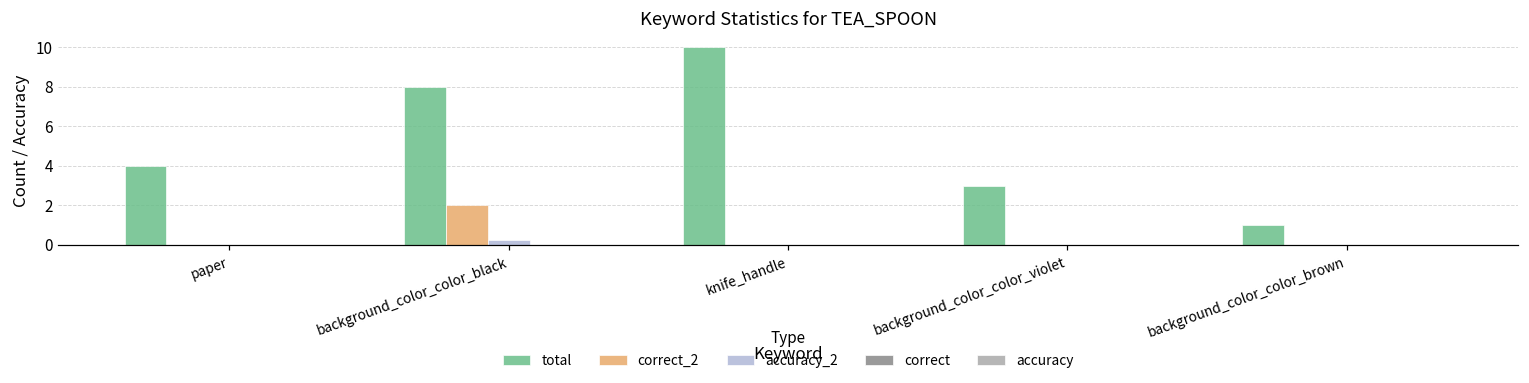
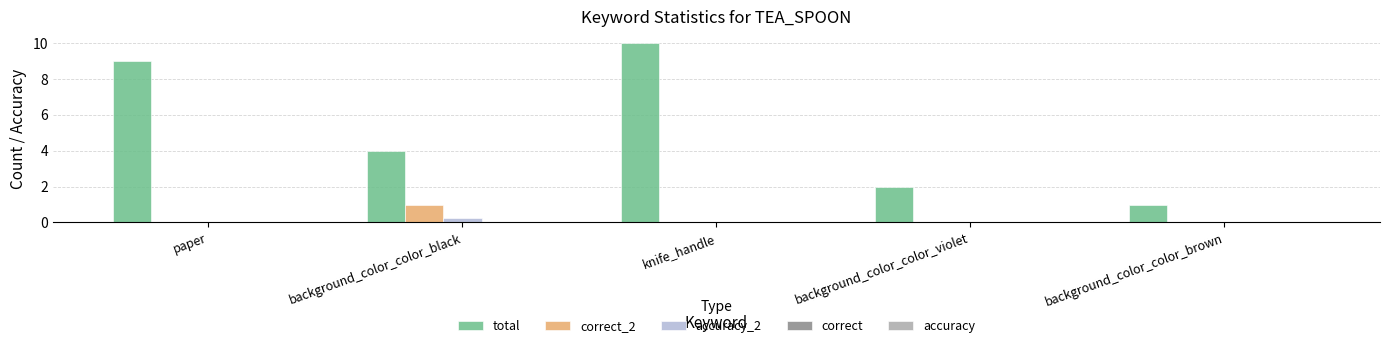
  {
    "total": {
-     "paper": 4,
-     "background_color_color_black": 8,
+     "paper": 9,
+     "background_color_color_black": 4,
      "knife_handle": 10,
-     "background_color_color_violet": 3,
+     "background_color_color_violet": 2,
      "background_color_color_brown": 1
    },
    "correct_2": {
      "paper": 0,
-     "background_color_color_black": 2,
+     "background_color_color_black": 1,
      "knife_handle": 0,
      "background_color_color_violet": 0,
      "background_color_color_brown": 0
    }
  }
